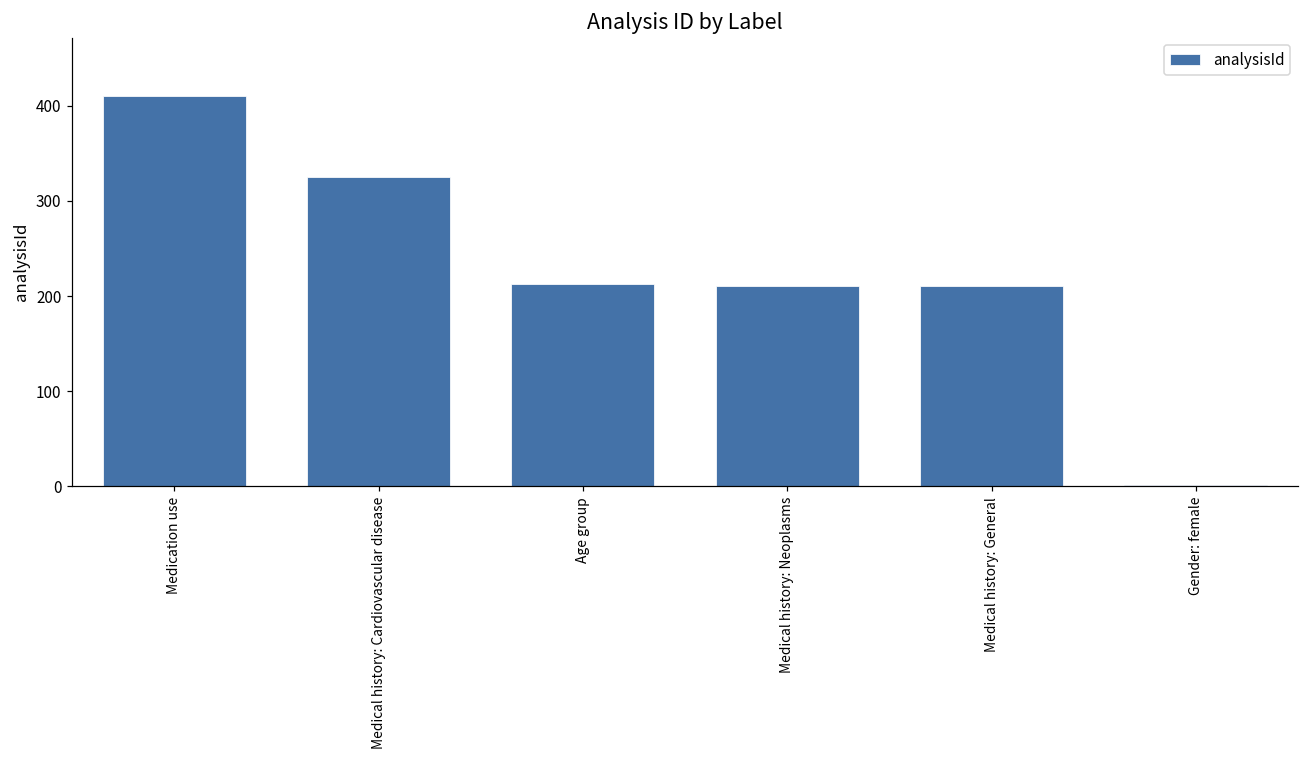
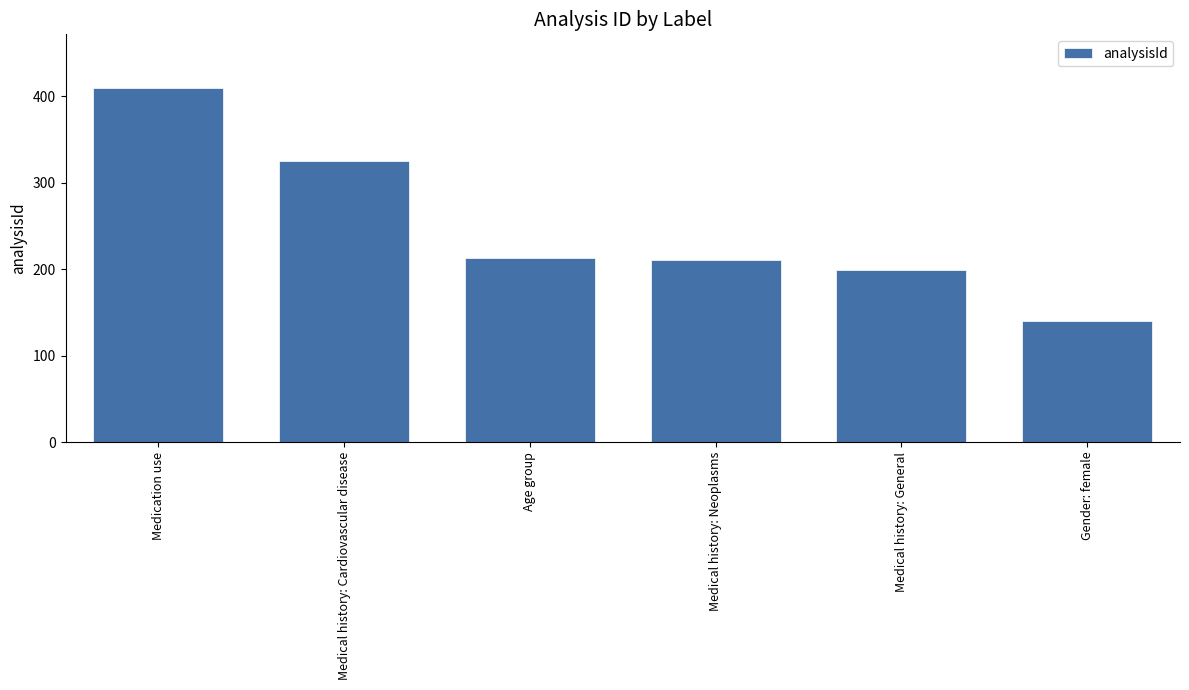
  {
    "Medication use": 410,
    "Medical history: Cardiovascular disease": 330,
    "Age group": 210,
    "Medical history: Neoplasms": 210,
-   "Medical history: General": 210,
-   "Gender: female": 0
+   "Medical history: General": 200,
+   "Gender: female": 140
  }
